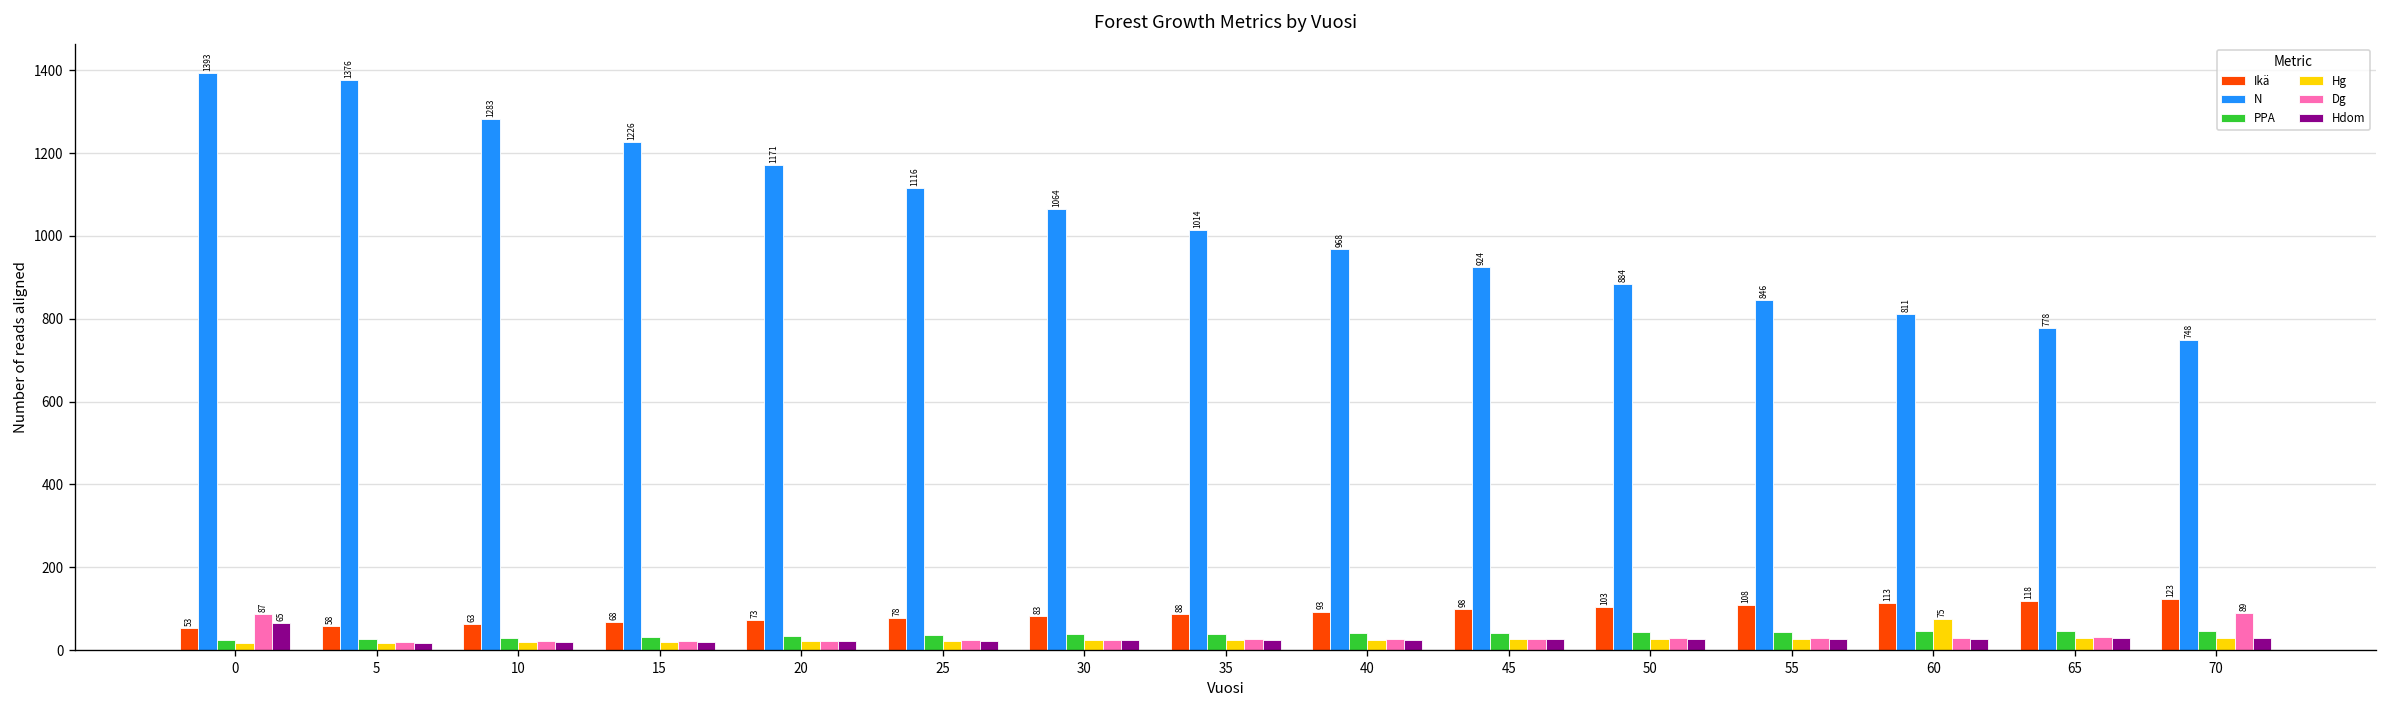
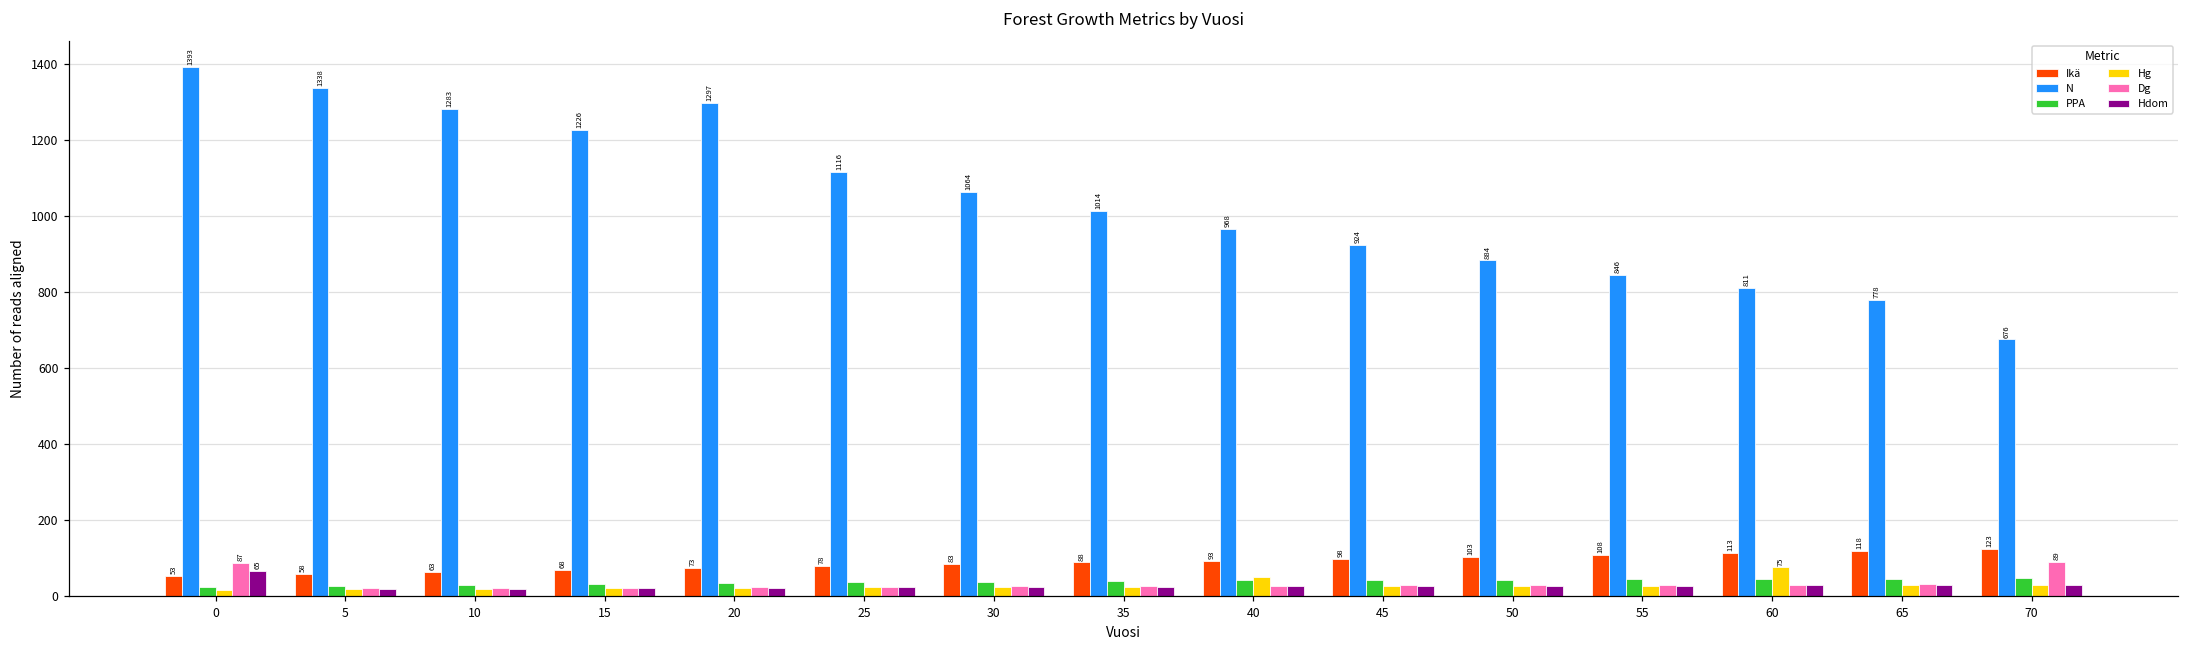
  {
    "Ikä": {
      "0": 53,
      "5": 58,
      "10": 63,
      "15": 68,
      "20": 73,
      "25": 78,
      "30": 83,
      "35": 88,
      "40": 93,
      "45": 98,
      "50": 103,
      "55": 108,
      "60": 113,
      "65": 118,
      "70": 123
    },
    "N": {
      "0": 1393,
-     "5": 1376,
+     "5": 1338,
      "10": 1283,
      "15": 1226,
-     "20": 1171,
+     "20": 1297,
      "25": 1116,
      "30": 1064,
      "35": 1014,
      "40": 968,
      "45": 924,
      "50": 884,
      "55": 846,
      "60": 811,
      "65": 778,
-     "70": 748
+     "70": 676
    },
    "PPA": {
      "0": 20,
      "5": 30,
      "10": 30,
      "15": 30,
      "20": 30,
      "25": 40,
      "30": 40,
      "35": 40,
      "40": 40,
      "45": 40,
      "50": 40,
      "55": 40,
      "60": 40,
      "65": 50,
      "70": 50
    },
    "Hg": {
      "0": 20,
      "5": 20,
      "10": 20,
      "15": 20,
      "20": 20,
      "25": 20,
      "30": 20,
      "35": 20,
-     "40": 20,
+     "40": 50,
      "45": 30,
      "50": 30,
      "55": 30,
      "65": 30,
      "70": 30
    },
    "Dg": {
      "0": 87,
      "70": 89
    },
    "Hdom": {
      "0": 65
    }
  }
